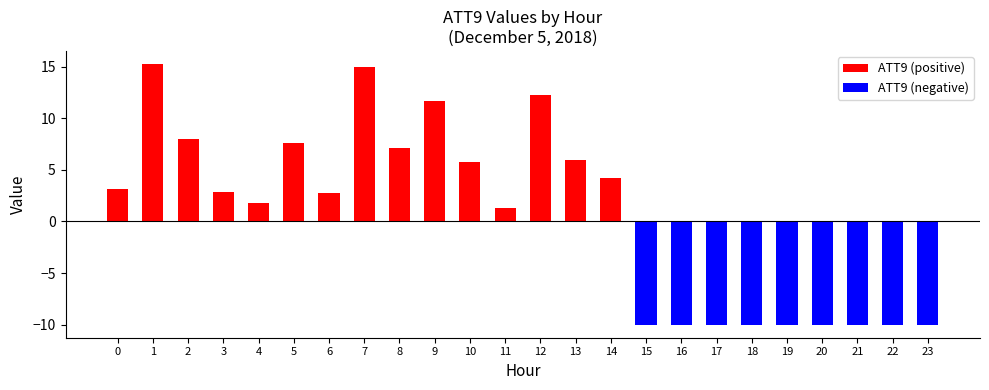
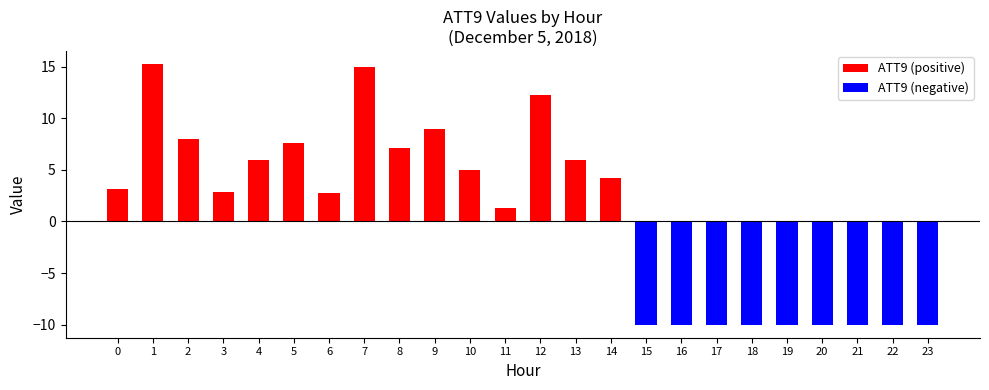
  {
    "ATT9 (positive)": {
      "0": 3.2,
      "1": 15.3,
      "2": 7.9,
      "3": 2.9,
-     "4": 1.8,
+     "4": 5.9,
      "5": 7.6,
      "6": 2.7,
      "7": 14.9,
      "8": 7.1,
-     "9": 11.7,
-     "10": 5.8,
+     "9": 8.9,
+     "10": 4.9,
      "11": 1.3,
      "12": 12.3,
      "13": 5.9,
      "14": 4.2,
      "15": 0.0,
      "16": 0.0,
      "17": 0.0,
      "18": 0.0,
      "19": 0.0,
      "20": 0.0,
      "21": 0.0,
      "22": 0.0,
      "23": 0.0
    },
    "ATT9 (negative)": {
      "0": 0.0,
      "1": 0.0,
      "2": 0.0,
      "3": 0.0,
      "4": 0.0,
      "5": 0.0,
      "6": 0.0,
      "7": 0.0,
      "8": 0.0,
      "9": 0.0,
      "10": 0.0,
      "11": 0.0,
      "12": 0.0,
      "13": 0.0,
      "14": 0.0,
      "15": -10.0,
      "16": -10.0,
      "17": -10.0,
      "18": -10.0,
      "19": -10.0,
      "20": -10.0,
      "21": -10.0,
      "22": -10.0,
      "23": -10.0
    }
  }
